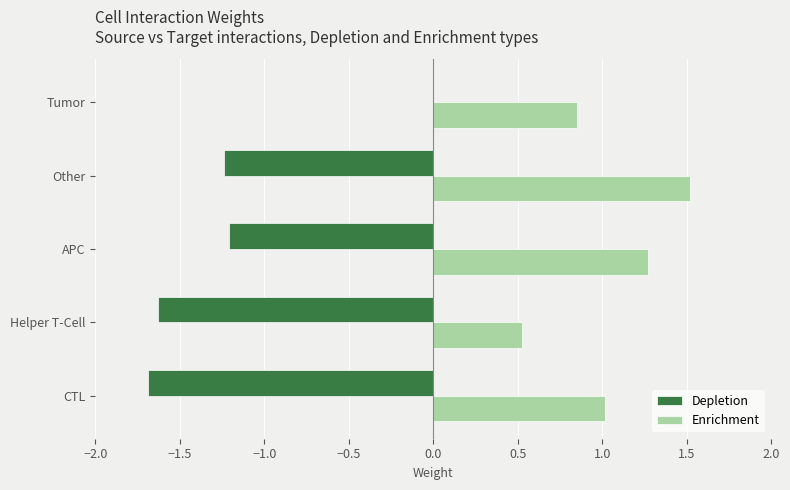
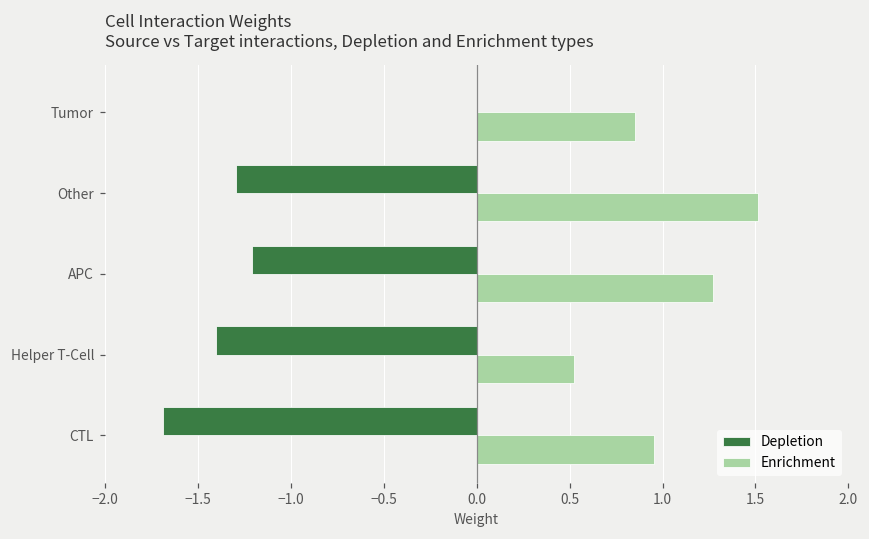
  {
    "Depletion": {
      "Tumor": 0.00,
-     "Other": -1.24,
+     "Other": -1.30,
      "APC": -1.21,
-     "Helper T-Cell": -1.63,
+     "Helper T-Cell": -1.40,
      "CTL": -1.69
    },
    "Enrichment": {
      "Tumor": 0.85,
      "Other": 1.52,
      "APC": 1.27,
      "Helper T-Cell": 0.52,
-     "CTL": 1.02
+     "CTL": 0.95
    }
  }
